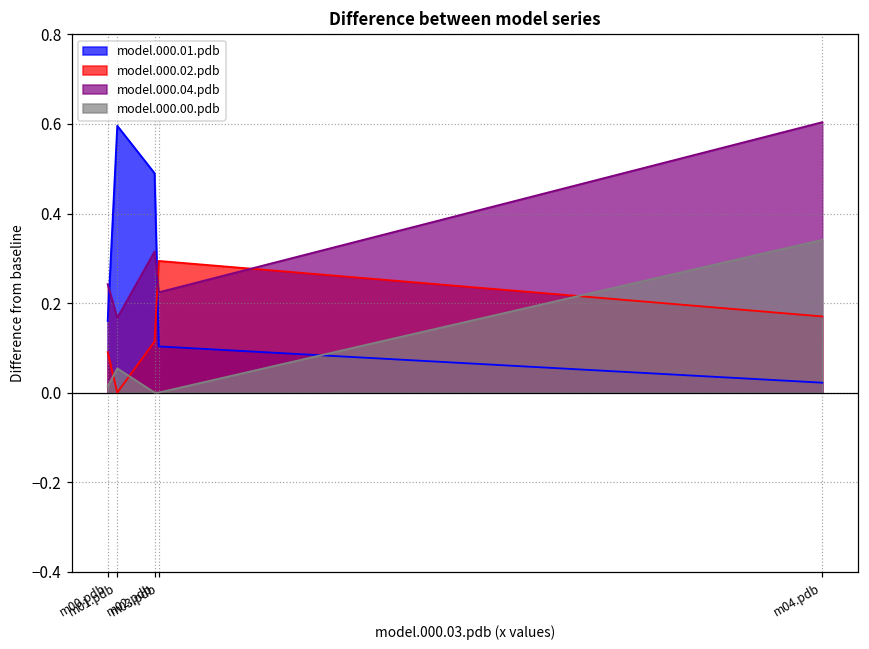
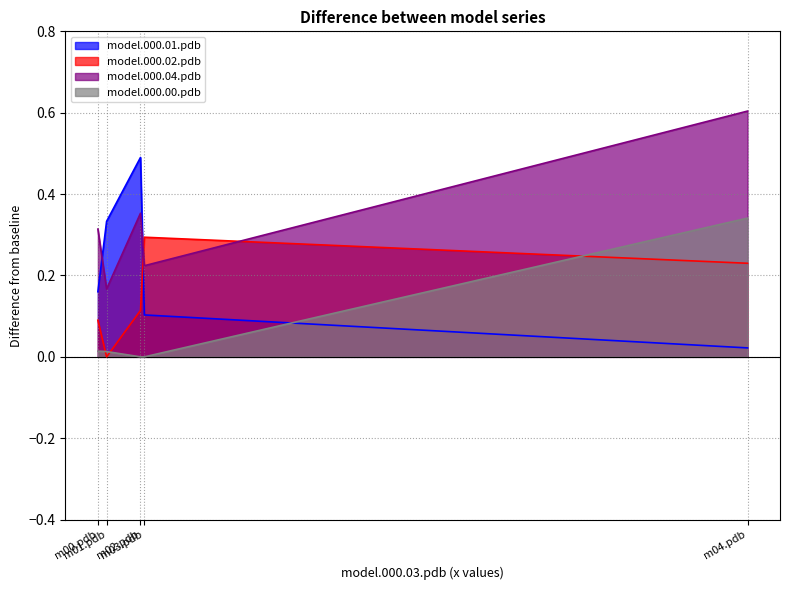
  {
    "model.000.01.pdb": {
      "m00.pdb": 0.16,
-     "m01.pdb": 0.60,
+     "m01.pdb": 0.33,
      "m02.pdb": 0.49,
      "m03.pdb": 0.10,
      "m04.pdb": 0.02
    },
    "model.000.02.pdb": {
      "m00.pdb": 0.09,
      "m01.pdb": 0.00,
      "m02.pdb": 0.11,
      "m03.pdb": 0.29,
-     "m04.pdb": 0.17
+     "m04.pdb": 0.23
    },
    "model.000.04.pdb": {
-     "m00.pdb": 0.24,
+     "m00.pdb": 0.31,
      "m01.pdb": 0.17,
-     "m02.pdb": 0.32,
+     "m02.pdb": 0.35,
      "m03.pdb": 0.22,
      "m04.pdb": 0.60
    },
    "model.000.00.pdb": {
      "m00.pdb": 0.01,
-     "m01.pdb": 0.05,
+     "m01.pdb": 0.01,
      "m02.pdb": 0.00,
      "m03.pdb": 0.00,
      "m04.pdb": 0.34
    }
  }
